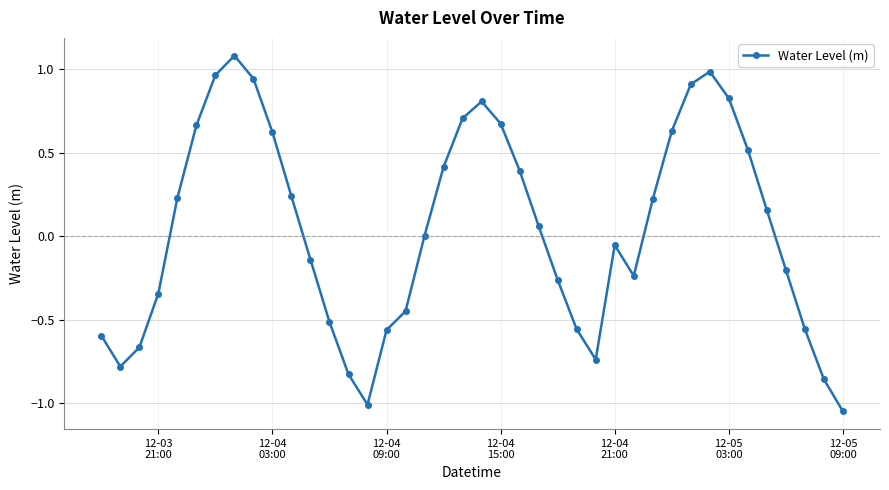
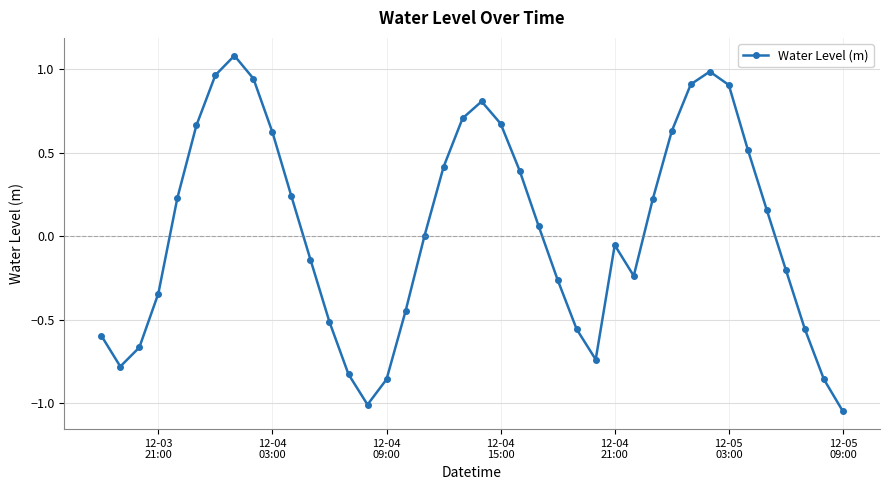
  {
    "12-03 21:00": -0.34,
    "12-04 03:00": 0.62,
-   "12-04 09:00": -0.56,
+   "12-04 09:00": -0.86,
    "12-04 15:00": 0.67,
    "12-04 21:00": -0.05,
-   "12-05 03:00": 0.83,
+   "12-05 03:00": 0.91,
    "12-05 09:00": -1.05
  }
